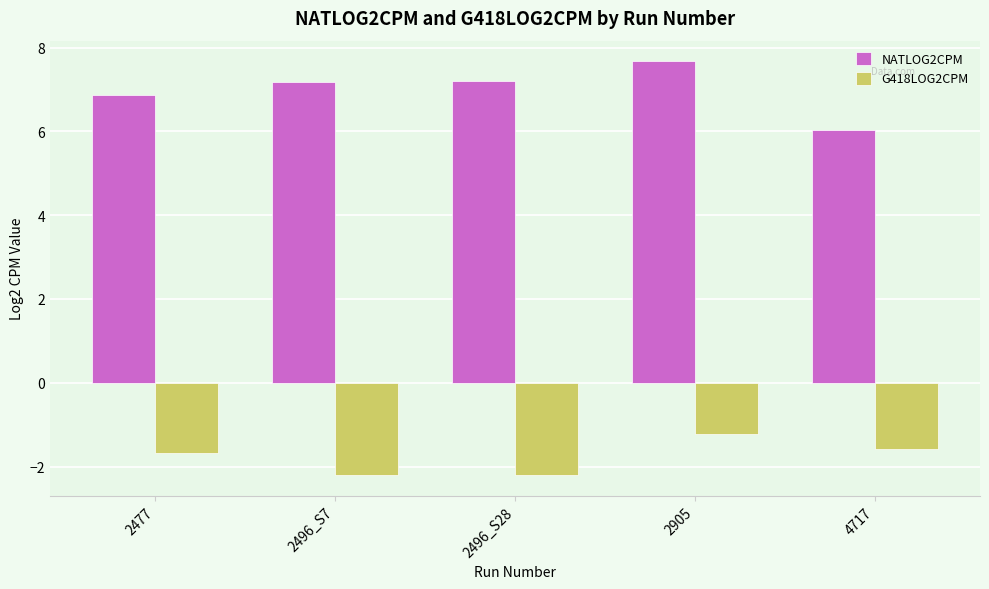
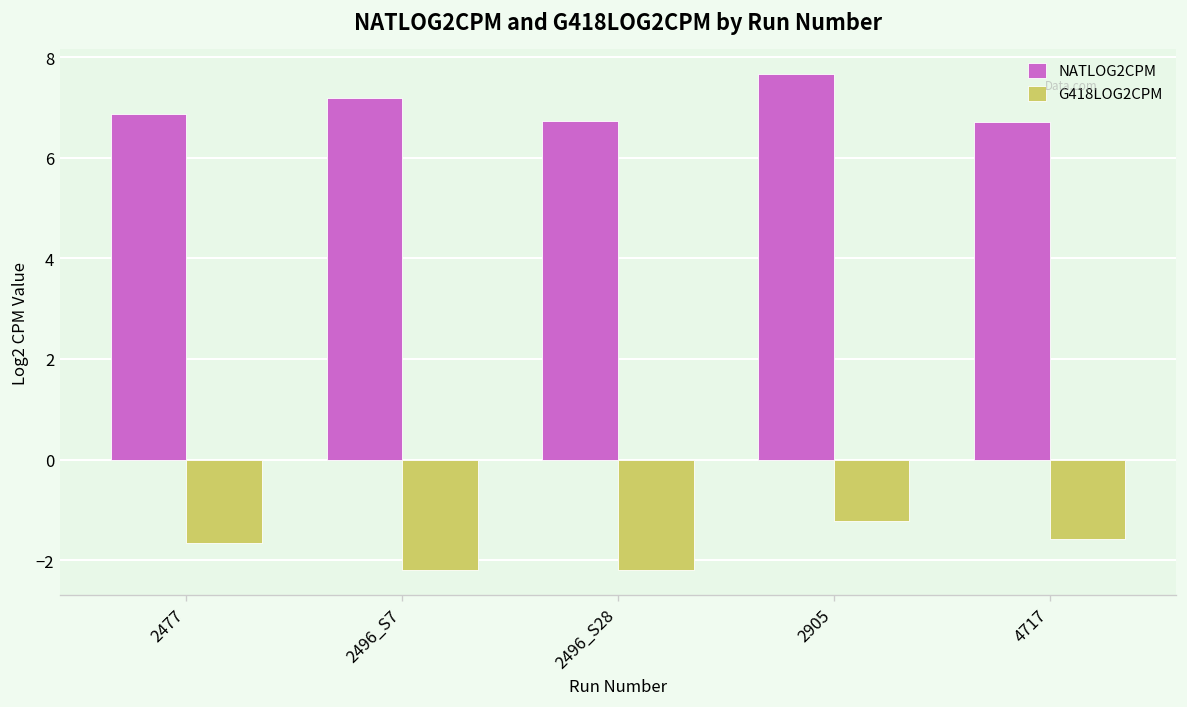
  {
    "NATLOG2CPM": {
      "2477": 6.9,
      "2496_S7": 7.2,
-     "2496_S28": 7.2,
+     "2496_S28": 6.7,
      "2905": 7.7,
-     "4717": 6.0
+     "4717": 6.7
    },
    "G418LOG2CPM": {
      "2477": -1.7,
      "2496_S7": -2.2,
      "2496_S28": -2.2,
      "2905": -1.2,
      "4717": -1.6
    }
  }
